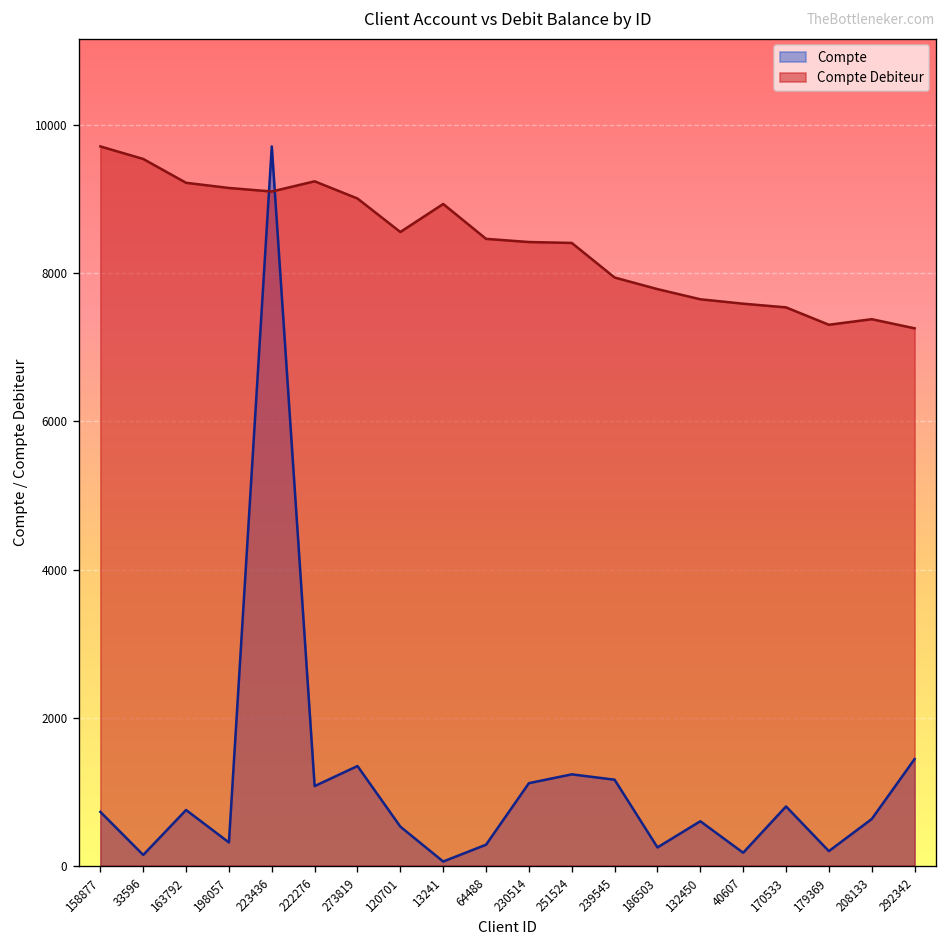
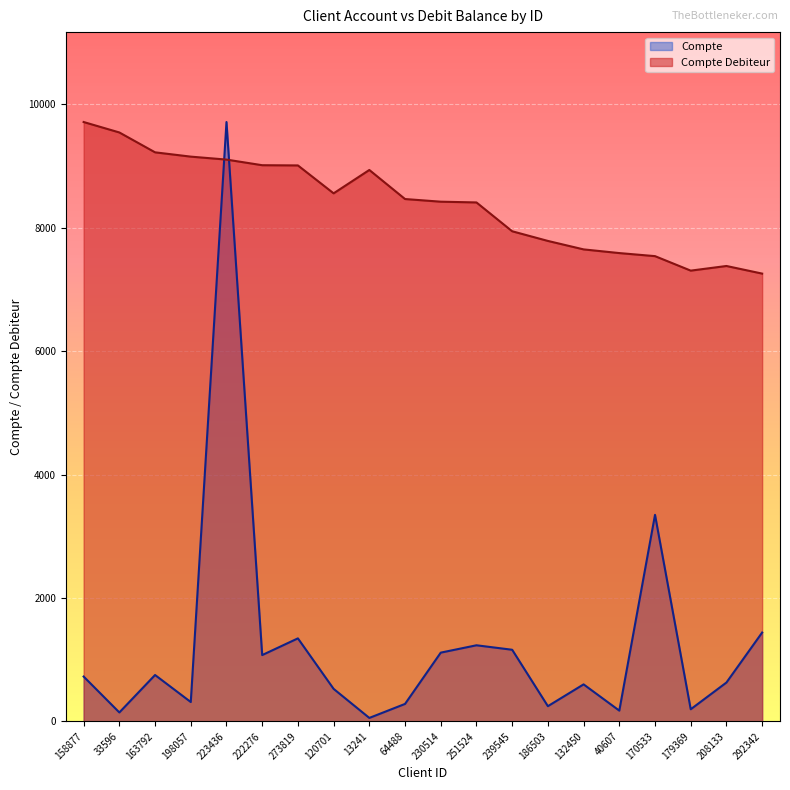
  {
    "Compte": {
      "158877": 700,
      "33596": 100,
      "163792": 800,
      "198057": 300,
      "223436": 9700,
      "222276": 1100,
      "273819": 1300,
      "120701": 500,
      "13241": 100,
      "64488": 300,
      "230514": 1100,
      "251524": 1200,
      "239545": 1200,
      "186503": 200,
      "132450": 600,
      "40607": 200,
-     "170533": 800,
+     "170533": 3300,
      "179369": 200,
      "208133": 600,
      "292342": 1400
    },
    "Compte Debiteur": {
      "158877": 9700,
      "33596": 9500,
      "163792": 9200,
      "198057": 9200,
      "223436": 9100,
-     "222276": 9200,
+     "222276": 9000,
      "273819": 9000,
      "120701": 8600,
      "13241": 8900,
      "64488": 8500,
      "230514": 8400,
      "251524": 8400,
      "239545": 7900,
      "186503": 7800,
      "132450": 7700,
      "40607": 7600,
      "170533": 7500,
      "179369": 7300,
      "208133": 7400,
      "292342": 7300
    }
  }
